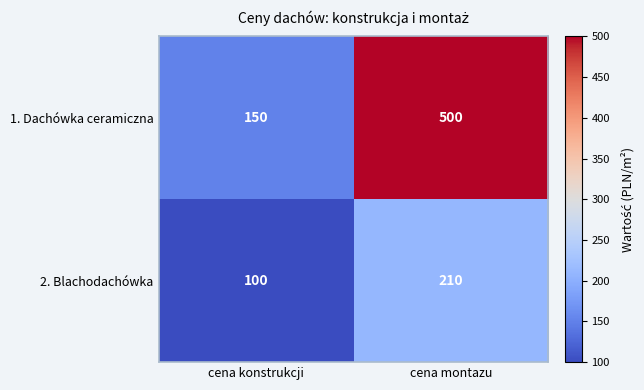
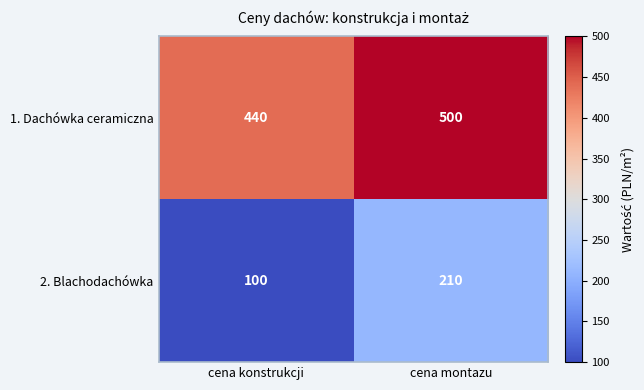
  {
    "1. Dachówka ceramiczna": {
-     "cena konstrukcji": 150,
+     "cena konstrukcji": 440,
      "cena montazu": 500
    },
    "2. Blachodachówka": {
      "cena konstrukcji": 100,
      "cena montazu": 210
    }
  }
